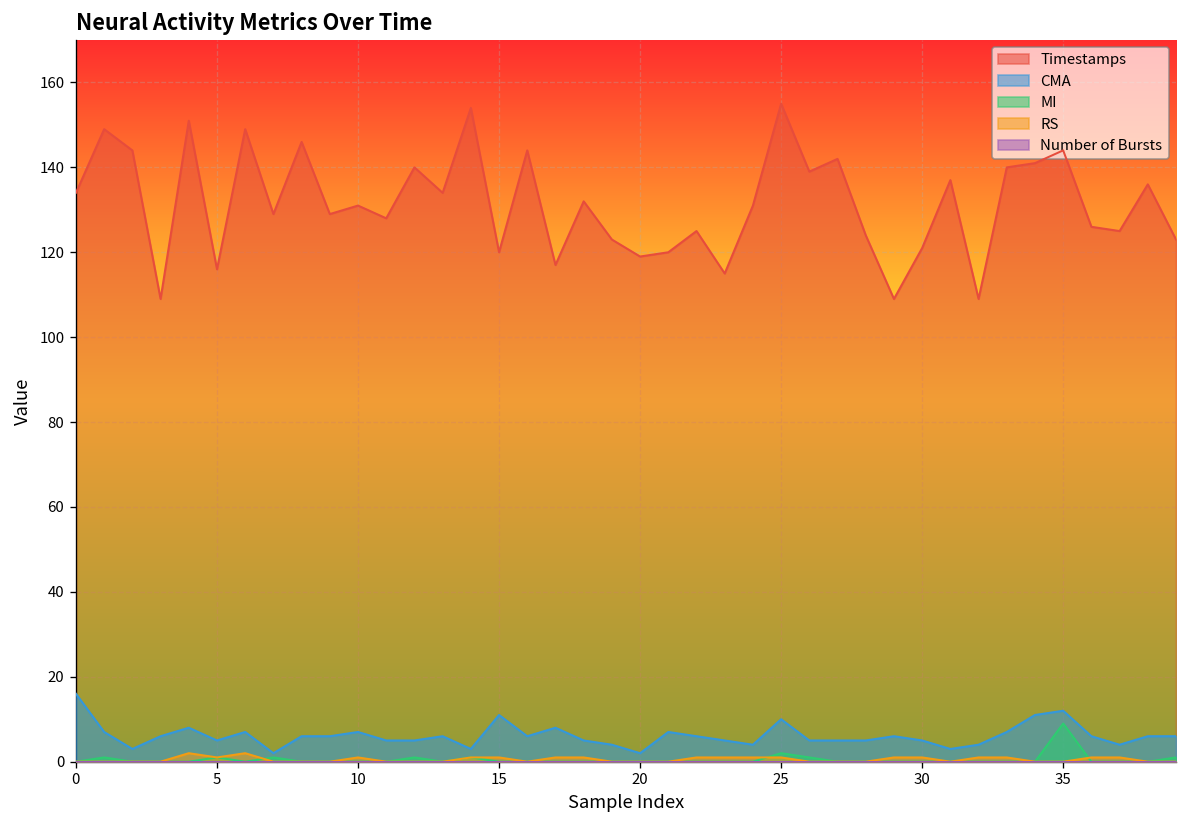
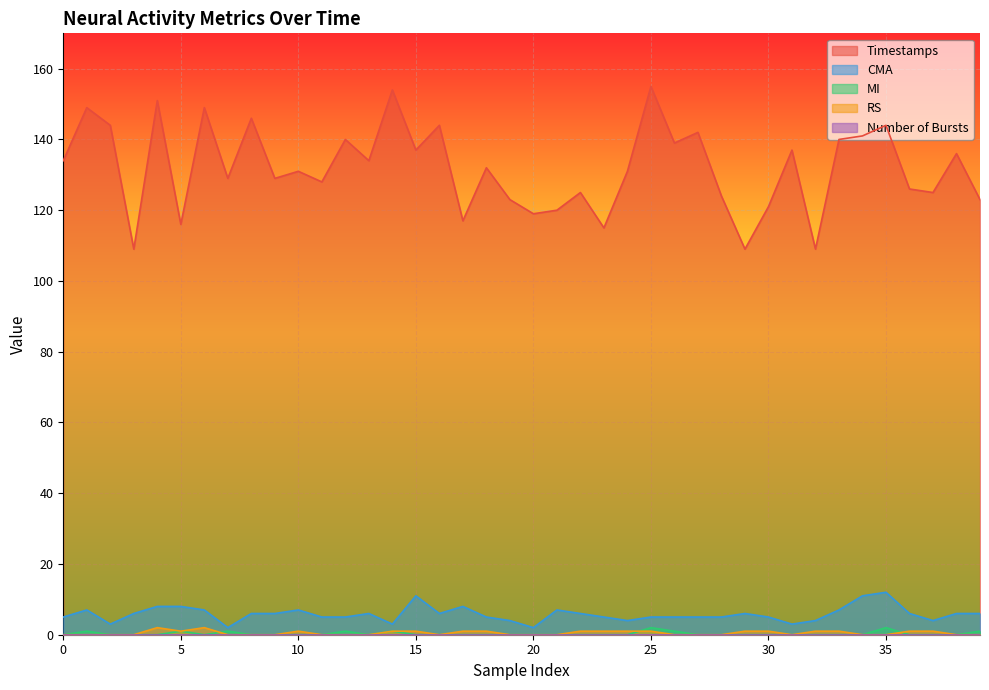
  {
    "Timestamps": {
      "0": 134,
      "5": 116,
      "10": 131,
-     "15": 120,
+     "15": 137,
      "20": 119,
      "25": 155,
      "30": 121
    },
    "CMA": {
-     "0": 16,
-     "5": 5,
+     "0": 5,
+     "5": 8,
      "10": 7,
      "15": 11,
      "20": 2,
-     "25": 10,
+     "25": 5,
      "30": 5,
      "35": 12
    },
    "MI": {
      "25": 2,
-     "35": 9
+     "35": 2
    },
    "RS": {
      "10": 1,
      "15": 1,
      "25": 1,
      "30": 1
    },
    "Number of Bursts": {
      "5": 0,
      "25": 0
    }
  }
